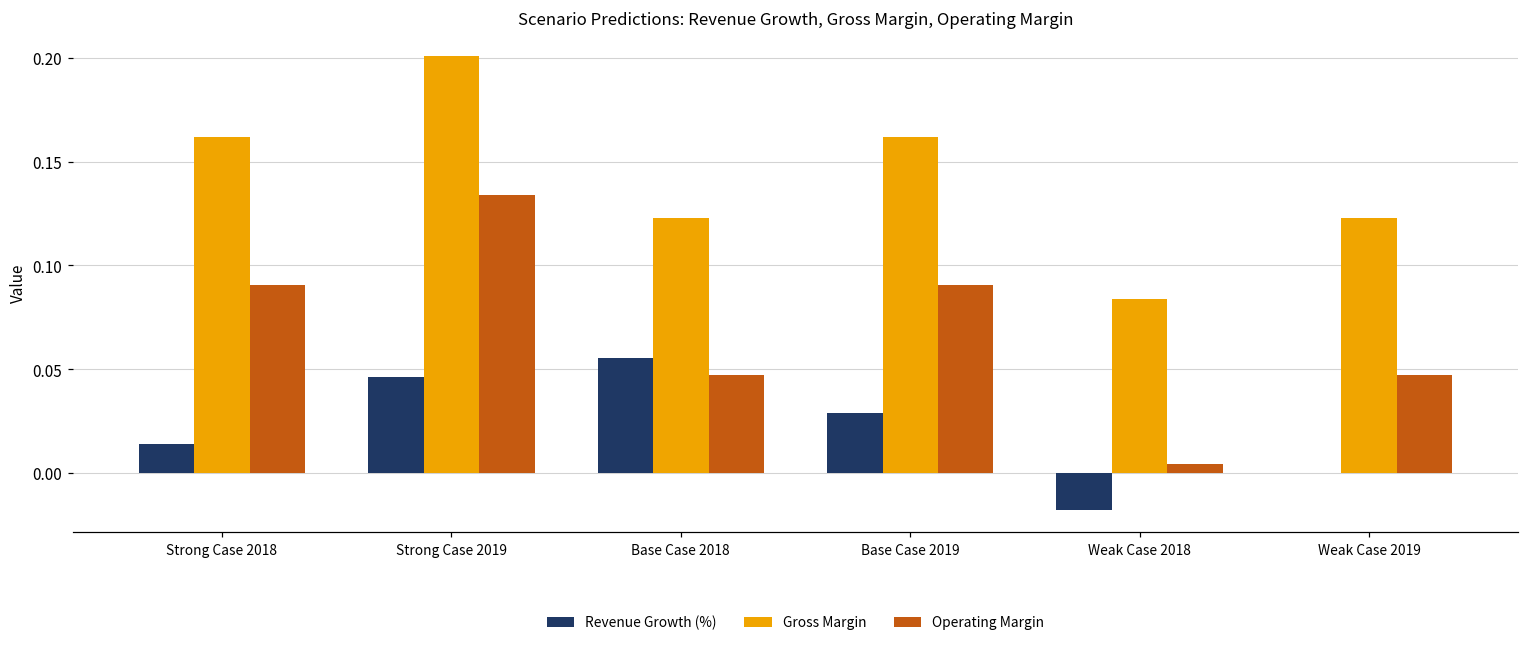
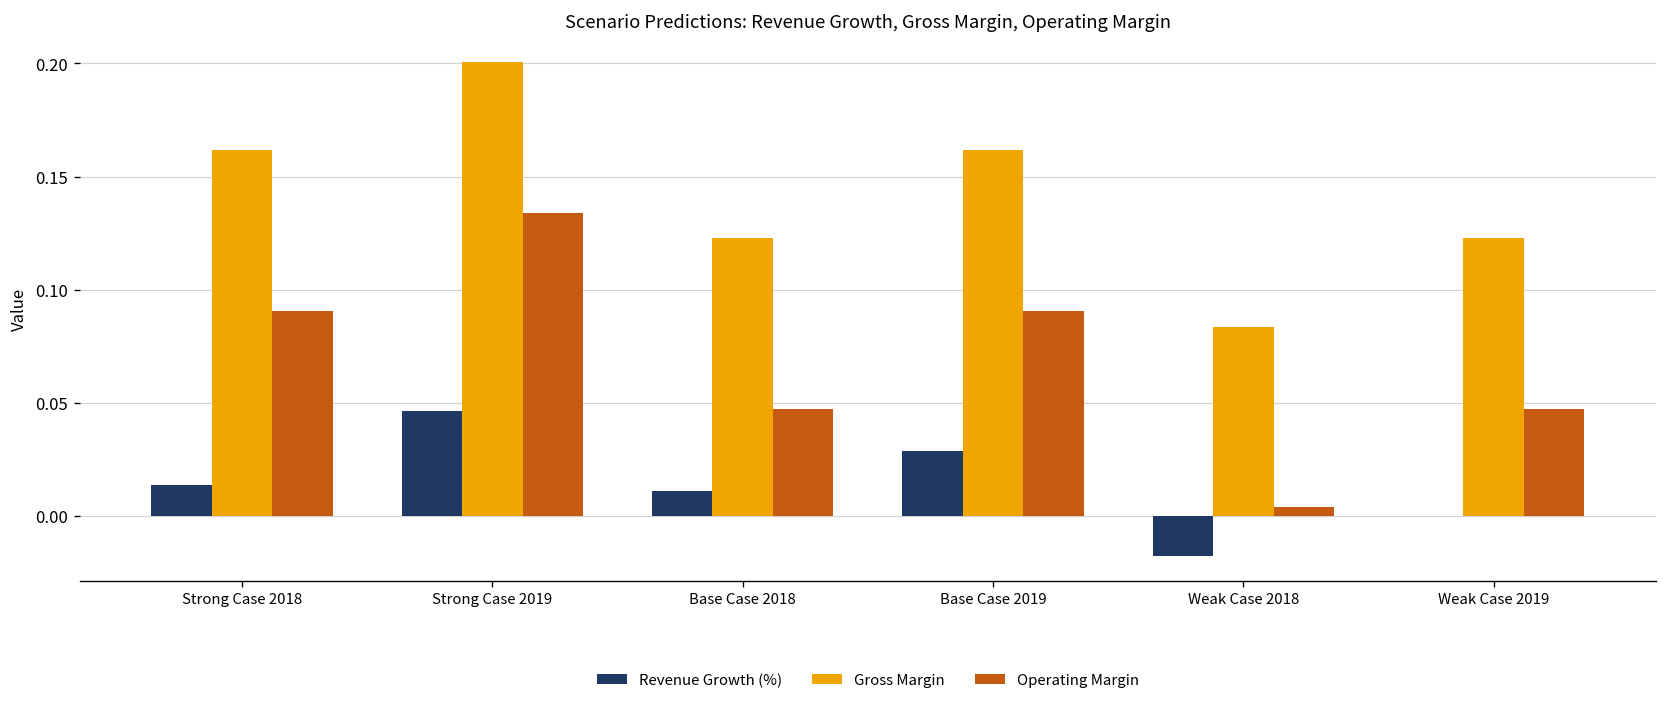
  {
    "Revenue Growth (%)": {
      "Strong Case 2018": 0.014,
      "Strong Case 2019": 0.046,
-     "Base Case 2018": 0.056,
+     "Base Case 2018": 0.011,
      "Base Case 2019": 0.029,
      "Weak Case 2018": -0.018,
      "Weak Case 2019": 0.000
    },
    "Gross Margin": {
      "Strong Case 2018": 0.162,
      "Strong Case 2019": 0.201,
      "Base Case 2018": 0.123,
      "Base Case 2019": 0.162,
      "Weak Case 2018": 0.084,
      "Weak Case 2019": 0.123
    },
    "Operating Margin": {
      "Strong Case 2018": 0.091,
      "Strong Case 2019": 0.134,
      "Base Case 2018": 0.047,
      "Base Case 2019": 0.091,
      "Weak Case 2018": 0.004,
      "Weak Case 2019": 0.047
    }
  }
